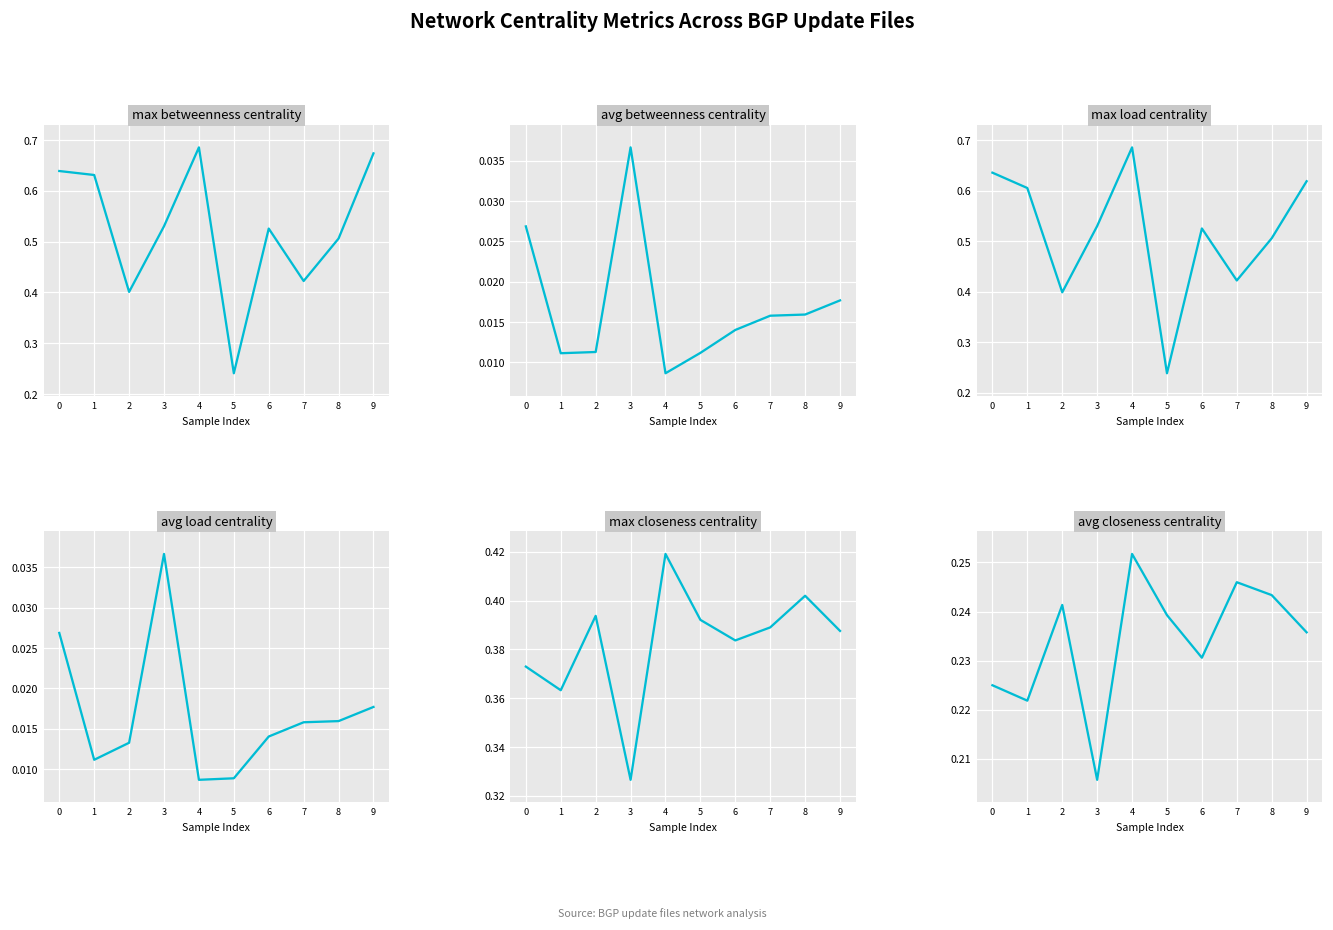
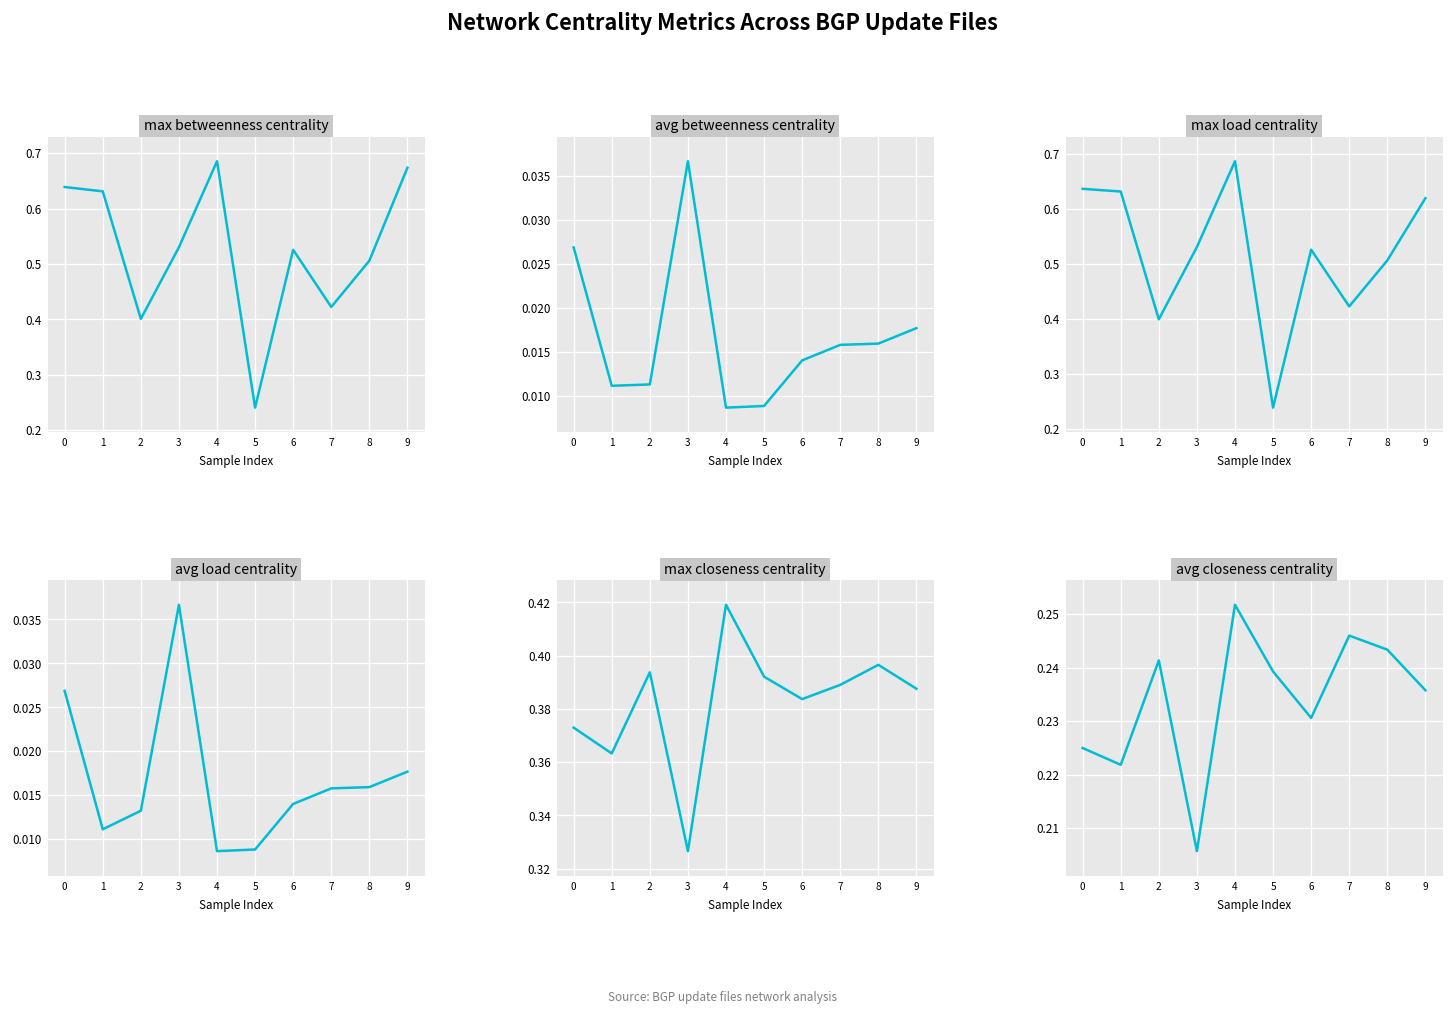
  {
    "max betweenness centrality": {
      "0": 0.64,
      "1": 0.63,
      "2": 0.40,
      "3": 0.53,
      "4": 0.69,
      "5": 0.24,
      "6": 0.53,
      "7": 0.42,
      "8": 0.51,
      "9": 0.67
    },
    "avg betweenness centrality": {
      "0": 0.027,
      "1": 0.011,
      "2": 0.011,
      "3": 0.037,
      "4": 0.009,
-     "5": 0.011,
+     "5": 0.009,
      "6": 0.014,
      "7": 0.016,
      "8": 0.016,
      "9": 0.018
    },
    "max load centrality": {
      "0": 0.64,
-     "1": 0.61,
+     "1": 0.63,
      "2": 0.40,
      "3": 0.53,
      "4": 0.69,
      "5": 0.24,
      "6": 0.53,
      "7": 0.42,
      "8": 0.51,
      "9": 0.62
    },
    "avg load centrality": {
      "0": 0.027,
      "1": 0.011,
      "2": 0.013,
      "3": 0.037,
      "4": 0.009,
      "5": 0.009,
      "6": 0.014,
      "7": 0.016,
      "8": 0.016,
      "9": 0.018
    },
    "max closeness centrality": {
      "0": 0.373,
      "1": 0.363,
      "2": 0.394,
      "3": 0.327,
      "4": 0.419,
      "5": 0.392,
      "6": 0.384,
      "7": 0.389,
-     "8": 0.402,
+     "8": 0.397,
      "9": 0.388
    },
    "avg closeness centrality": {
      "0": 0.225,
      "1": 0.222,
      "2": 0.241,
      "3": 0.206,
      "4": 0.252,
      "5": 0.239,
      "6": 0.231,
      "7": 0.246,
      "8": 0.243,
      "9": 0.236
    }
  }
